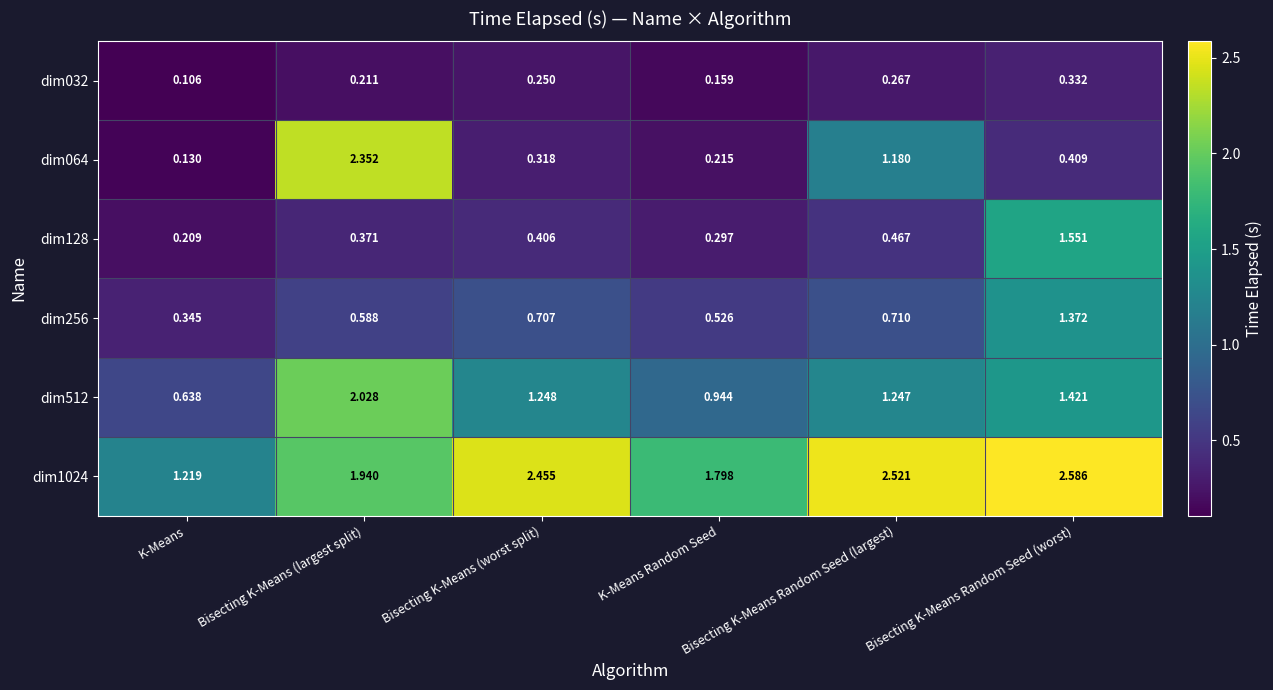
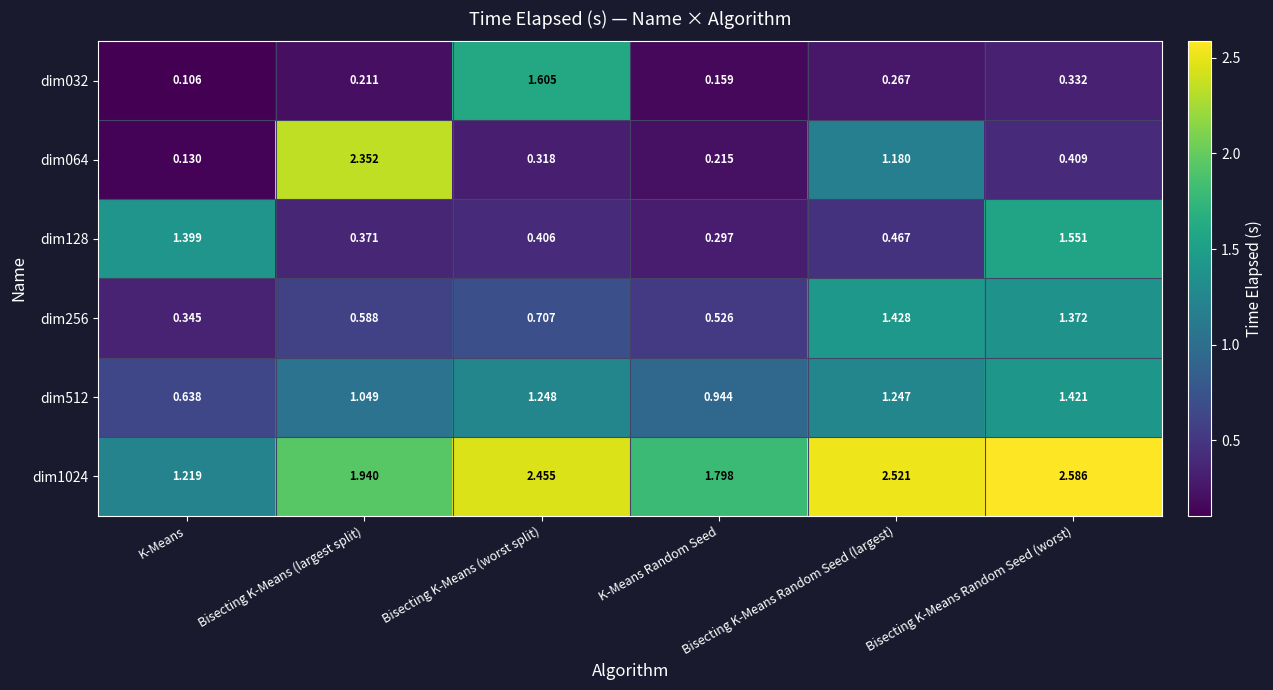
  {
    "dim032": {
      "K-Means": 0.106,
      "Bisecting K-Means (largest split)": 0.211,
-     "Bisecting K-Means (worst split)": 0.250,
+     "Bisecting K-Means (worst split)": 1.605,
      "K-Means Random Seed": 0.159,
      "Bisecting K-Means Random Seed (largest)": 0.267,
      "Bisecting K-Means Random Seed (worst)": 0.332
    },
    "dim064": {
      "K-Means": 0.130,
      "Bisecting K-Means (largest split)": 2.352,
      "Bisecting K-Means (worst split)": 0.318,
      "K-Means Random Seed": 0.215,
      "Bisecting K-Means Random Seed (largest)": 1.180,
      "Bisecting K-Means Random Seed (worst)": 0.409
    },
    "dim128": {
-     "K-Means": 0.209,
+     "K-Means": 1.399,
      "Bisecting K-Means (largest split)": 0.371,
      "Bisecting K-Means (worst split)": 0.406,
      "K-Means Random Seed": 0.297,
      "Bisecting K-Means Random Seed (largest)": 0.467,
      "Bisecting K-Means Random Seed (worst)": 1.551
    },
    "dim256": {
      "K-Means": 0.345,
      "Bisecting K-Means (largest split)": 0.588,
      "Bisecting K-Means (worst split)": 0.707,
      "K-Means Random Seed": 0.526,
-     "Bisecting K-Means Random Seed (largest)": 0.710,
+     "Bisecting K-Means Random Seed (largest)": 1.428,
      "Bisecting K-Means Random Seed (worst)": 1.372
    },
    "dim512": {
      "K-Means": 0.638,
-     "Bisecting K-Means (largest split)": 2.028,
+     "Bisecting K-Means (largest split)": 1.049,
      "Bisecting K-Means (worst split)": 1.248,
      "K-Means Random Seed": 0.944,
      "Bisecting K-Means Random Seed (largest)": 1.247,
      "Bisecting K-Means Random Seed (worst)": 1.421
    },
    "dim1024": {
      "K-Means": 1.219,
      "Bisecting K-Means (largest split)": 1.940,
      "Bisecting K-Means (worst split)": 2.455,
      "K-Means Random Seed": 1.798,
      "Bisecting K-Means Random Seed (largest)": 2.521,
      "Bisecting K-Means Random Seed (worst)": 2.586
    }
  }
